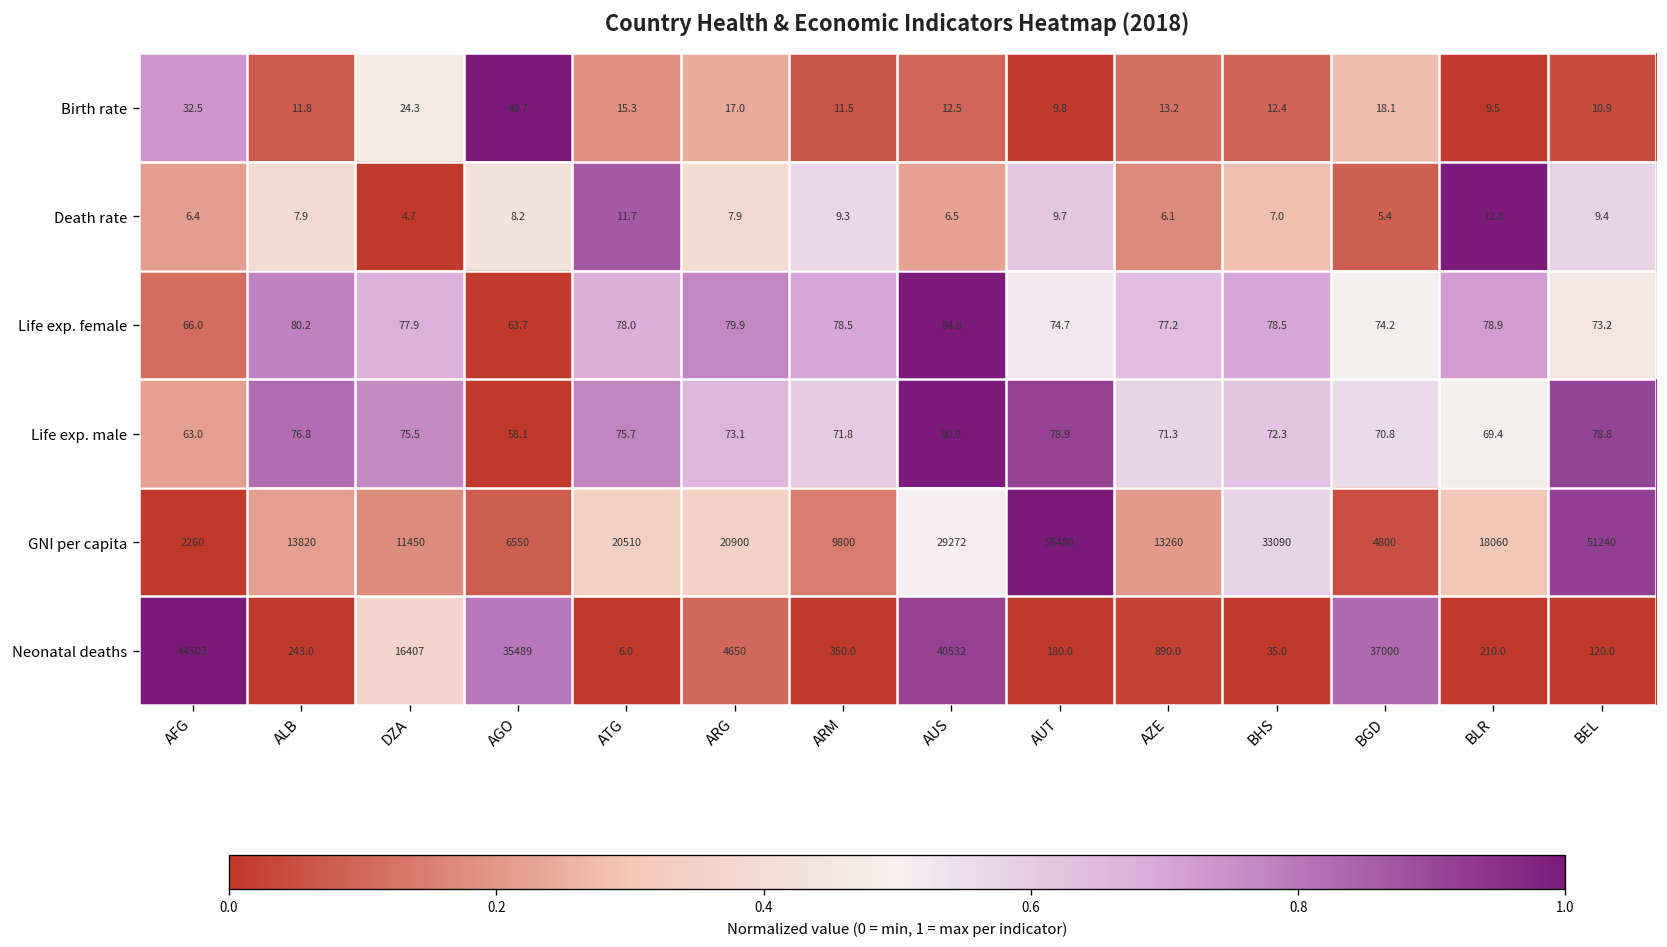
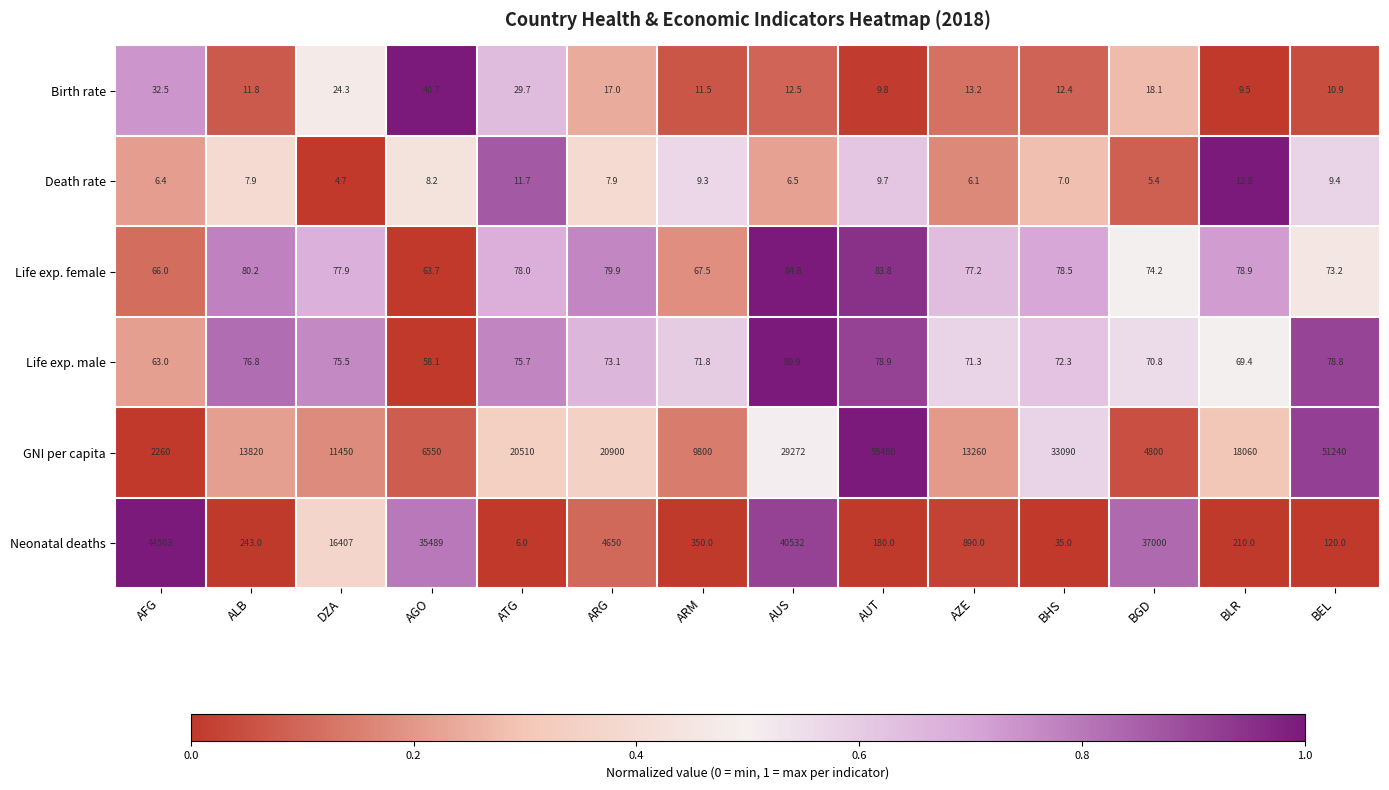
  {
    "Birth rate": {
      "AFG": 32.5,
      "ALB": 11.8,
      "DZA": 24.3,
      "AGO": 40.7,
-     "ATG": 15.3,
+     "ATG": 29.7,
      "ARG": 17.0,
      "ARM": 11.5,
      "AUS": 12.5,
      "AUT": 9.8,
      "AZE": 13.2,
      "BHS": 12.4,
      "BGD": 18.1,
      "BLR": 9.5,
      "BEL": 10.9
    },
    "Death rate": {
      "AFG": 6.4,
      "ALB": 7.9,
      "DZA": 4.7,
      "AGO": 8.2,
      "ATG": 11.7,
      "ARG": 7.9,
      "ARM": 9.3,
      "AUS": 6.5,
      "AUT": 9.7,
      "AZE": 6.1,
      "BHS": 7.0,
      "BGD": 5.4,
      "BLR": 12.8,
      "BEL": 9.4
    },
    "Life exp. female": {
      "AFG": 66.0,
      "ALB": 80.2,
      "DZA": 77.9,
      "AGO": 63.7,
      "ATG": 78.0,
      "ARG": 79.9,
-     "ARM": 78.5,
+     "ARM": 67.5,
      "AUS": 84.8,
-     "AUT": 74.7,
+     "AUT": 83.8,
      "AZE": 77.2,
      "BHS": 78.5,
      "BGD": 74.2,
      "BLR": 78.9,
      "BEL": 73.2
    },
    "Life exp. male": {
      "AFG": 63.0,
      "ALB": 76.8,
      "DZA": 75.5,
      "AGO": 58.1,
      "ATG": 75.7,
      "ARG": 73.1,
      "ARM": 71.8,
      "AUS": 80.9,
      "AUT": 78.9,
      "AZE": 71.3,
      "BHS": 72.3,
      "BGD": 70.8,
      "BLR": 69.4,
      "BEL": 78.8
    },
    "GNI per capita": {
      "AFG": 2260,
      "ALB": 13820,
      "DZA": 11450,
      "AGO": 6550,
      "ATG": 20510,
      "ARG": 20900,
      "ARM": 9800,
      "AUS": 29272,
      "AUT": 55480,
      "AZE": 13260,
      "BHS": 33090,
      "BGD": 4800,
      "BLR": 18060,
      "BEL": 51240
    },
    "Neonatal deaths": {
      "AFG": 44503,
      "ALB": 243.0,
      "DZA": 16407,
      "AGO": 35489,
      "ATG": 6.0,
      "ARG": 4650,
      "ARM": 350.0,
      "AUS": 40532,
      "AUT": 180.0,
      "AZE": 890.0,
      "BHS": 35.0,
      "BGD": 37000,
      "BLR": 210.0,
      "BEL": 120.0
    }
  }
